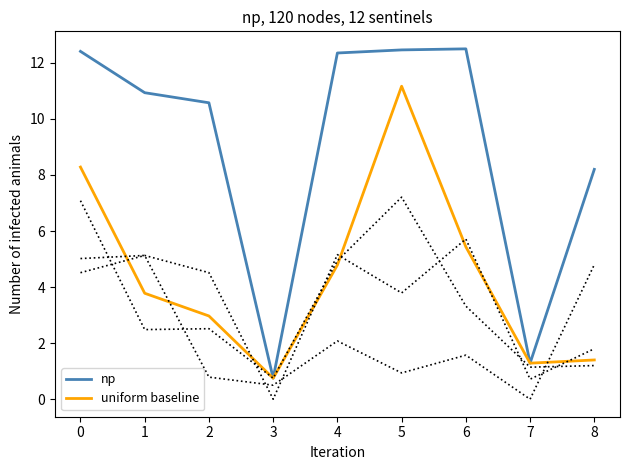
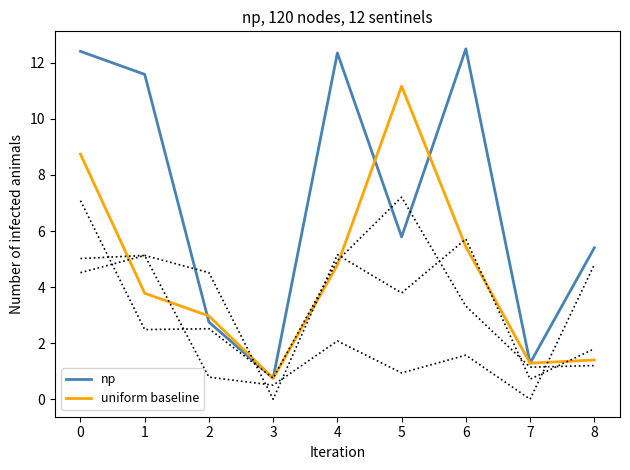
  {
    "np": {
      "0": 12.4,
-     "1": 10.9,
-     "2": 10.6,
+     "1": 11.6,
+     "2": 2.8,
      "4": 12.4,
-     "5": 12.5,
+     "5": 5.8,
      "6": 12.5,
-     "8": 8.2
+     "8": 5.4
    },
    "uniform baseline": {
-     "0": 8.3,
+     "0": 8.7,
      "1": 3.8,
      "2": 3.0,
      "4": 4.8,
      "5": 11.2,
      "6": 5.4,
      "8": 1.4
    }
  }
